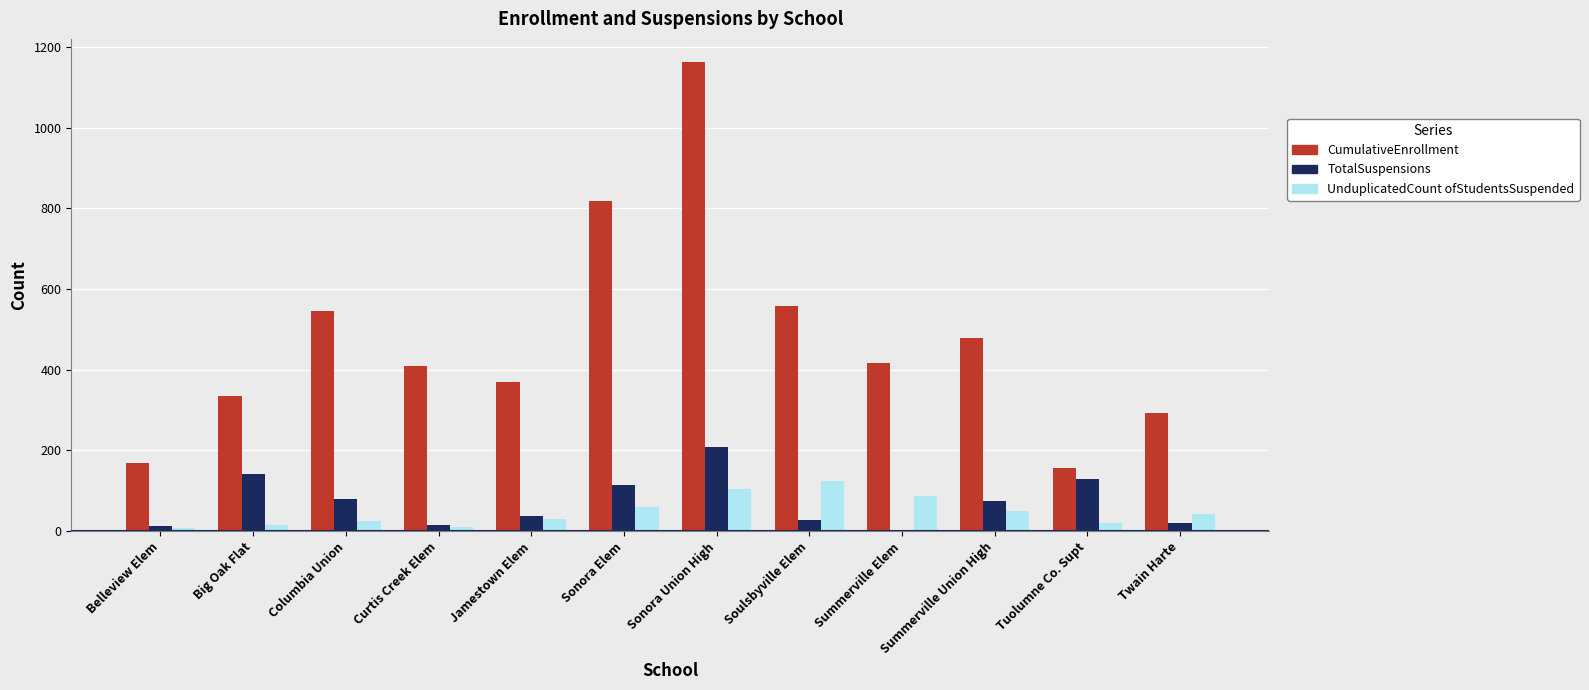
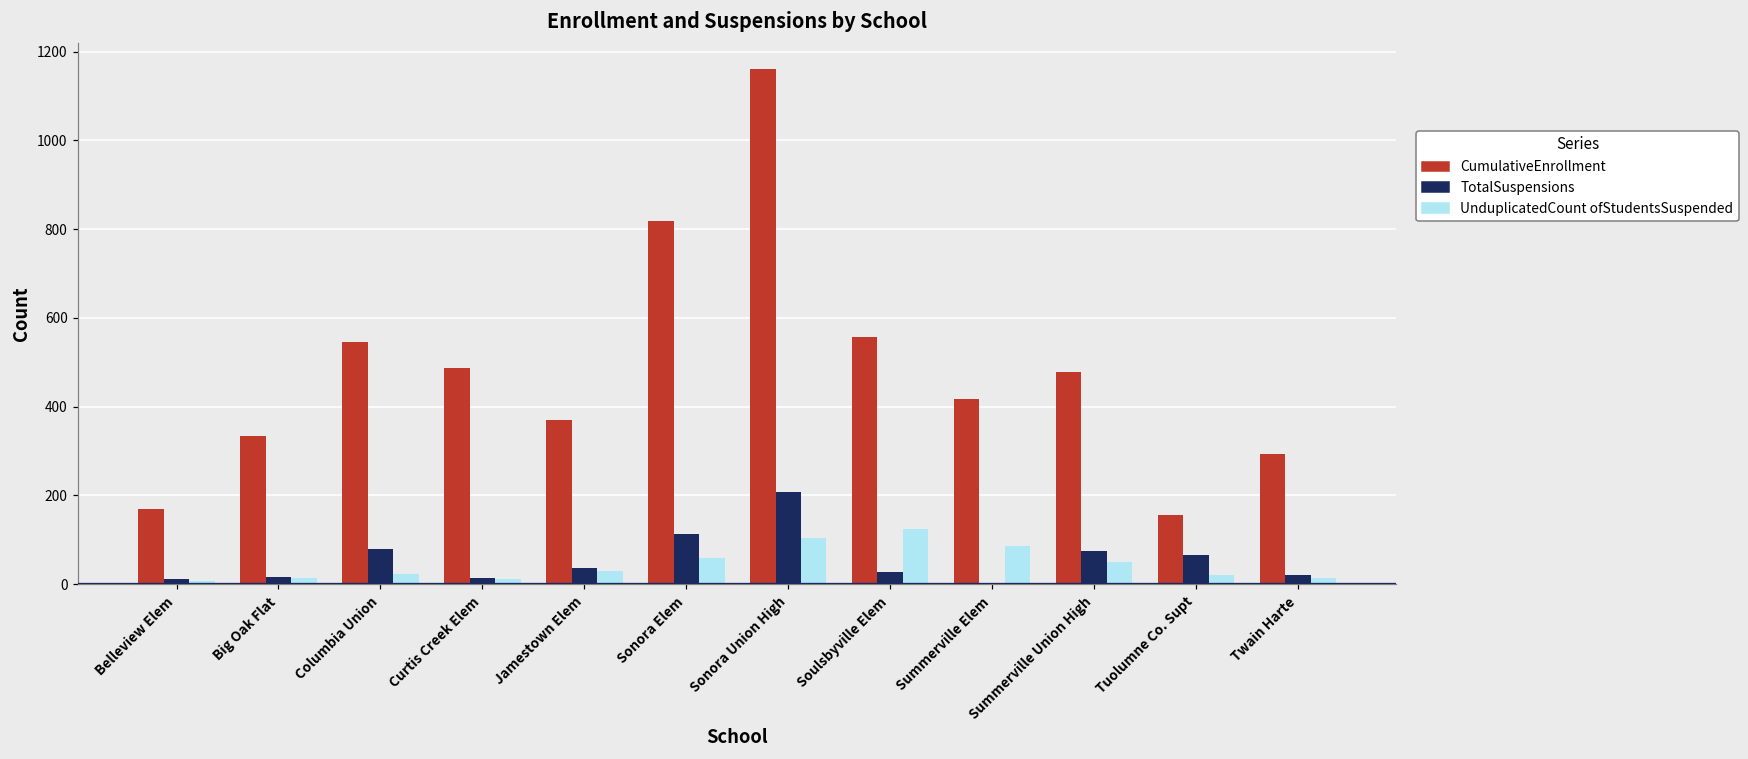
  {
    "CumulativeEnrollment": {
      "Belleview Elem": 170,
      "Big Oak Flat": 330,
      "Columbia Union": 550,
-     "Curtis Creek Elem": 410,
+     "Curtis Creek Elem": 490,
      "Jamestown Elem": 370,
      "Sonora Elem": 820,
      "Sonora Union High": 1160,
      "Soulsbyville Elem": 560,
      "Summerville Elem": 420,
      "Summerville Union High": 480,
      "Tuolumne Co. Supt": 160,
      "Twain Harte": 290
    },
    "TotalSuspensions": {
      "Belleview Elem": 10,
-     "Big Oak Flat": 140,
+     "Big Oak Flat": 20,
      "Columbia Union": 80,
      "Curtis Creek Elem": 10,
      "Jamestown Elem": 40,
      "Sonora Elem": 110,
      "Sonora Union High": 210,
      "Soulsbyville Elem": 30,
      "Summerville Union High": 70,
-     "Tuolumne Co. Supt": 130,
+     "Tuolumne Co. Supt": 70,
      "Twain Harte": 20
    },
    "UnduplicatedCount ofStudentsSuspended": {
      "Belleview Elem": 10,
      "Big Oak Flat": 10,
      "Columbia Union": 20,
      "Curtis Creek Elem": 10,
      "Jamestown Elem": 30,
      "Sonora Elem": 60,
      "Sonora Union High": 100,
      "Soulsbyville Elem": 120,
      "Summerville Elem": 90,
      "Summerville Union High": 50,
      "Tuolumne Co. Supt": 20,
-     "Twain Harte": 40
+     "Twain Harte": 20
    }
  }
